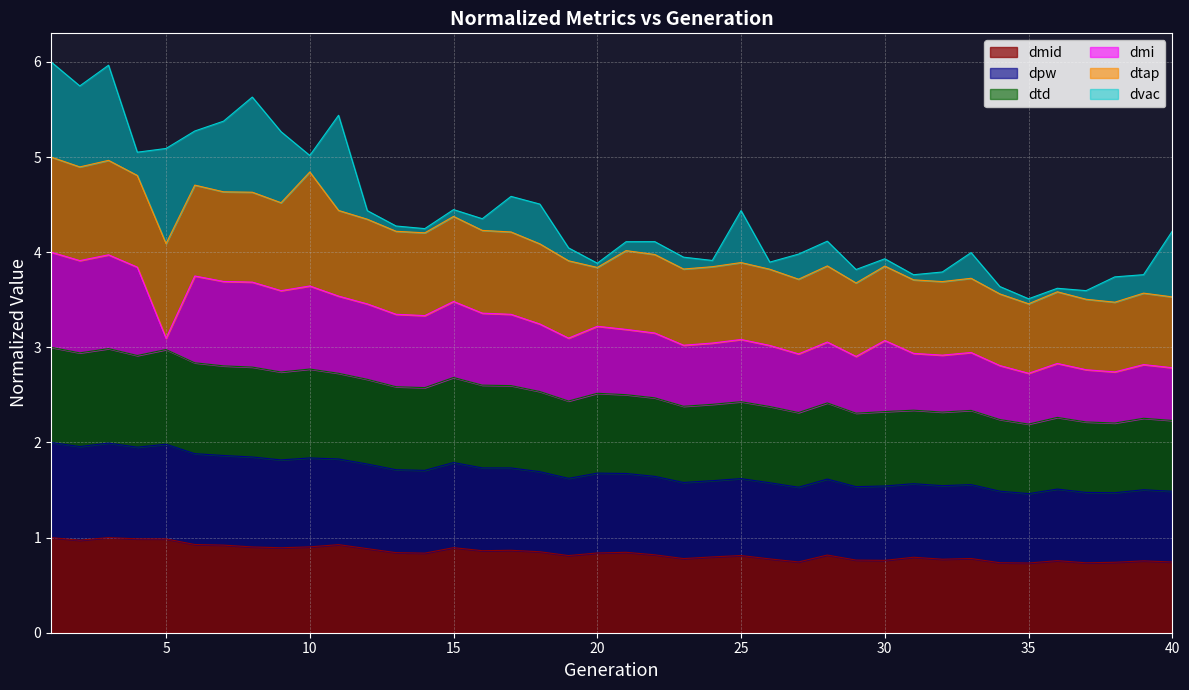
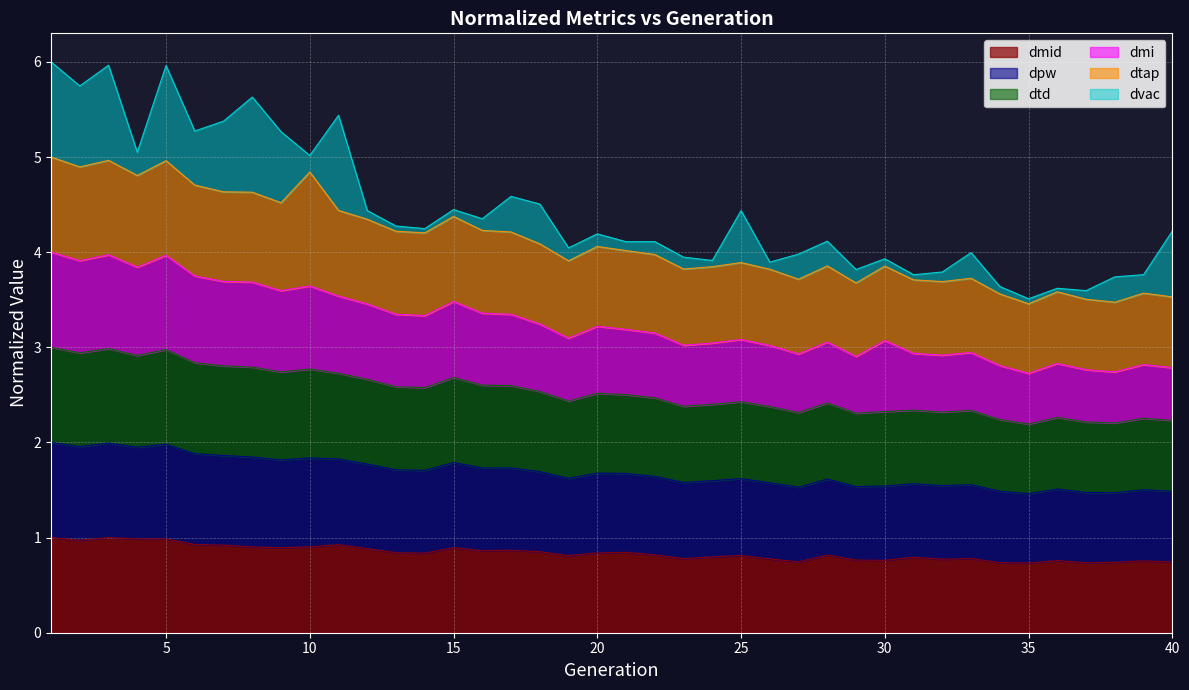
  {
    "dmid": {
      "5": 1.0,
      "10": 0.9,
      "15": 0.9,
      "20": 0.8,
      "25": 0.8,
      "30": 0.8,
      "35": 0.7,
      "40": 0.7
    },
    "dpw": {
      "5": 1.0,
      "10": 0.9,
      "15": 0.9,
      "20": 0.8,
      "25": 0.8,
      "30": 0.8,
      "35": 0.7,
      "40": 0.7
    },
    "dtd": {
      "5": 1.0,
      "10": 0.9,
      "15": 0.9,
      "20": 0.8,
      "25": 0.8,
      "30": 0.8,
      "35": 0.7,
      "40": 0.7
    },
    "dmi": {
-     "5": 0.1,
+     "5": 1.0,
      "10": 0.9,
      "15": 0.8,
      "20": 0.7,
      "25": 0.7,
      "30": 0.7,
      "35": 0.5,
      "40": 0.6
    },
    "dtap": {
      "5": 1.0,
      "10": 1.2,
      "15": 0.9,
-     "20": 0.6,
+     "20": 0.8,
      "25": 0.8,
      "30": 0.8,
      "35": 0.7,
      "40": 0.7
    },
    "dvac": {
      "5": 1.0,
      "10": 0.2,
      "15": 0.1,
-     "20": 0.0,
+     "20": 0.1,
      "25": 0.5,
      "30": 0.1,
      "35": 0.1,
      "40": 0.7
    }
  }
